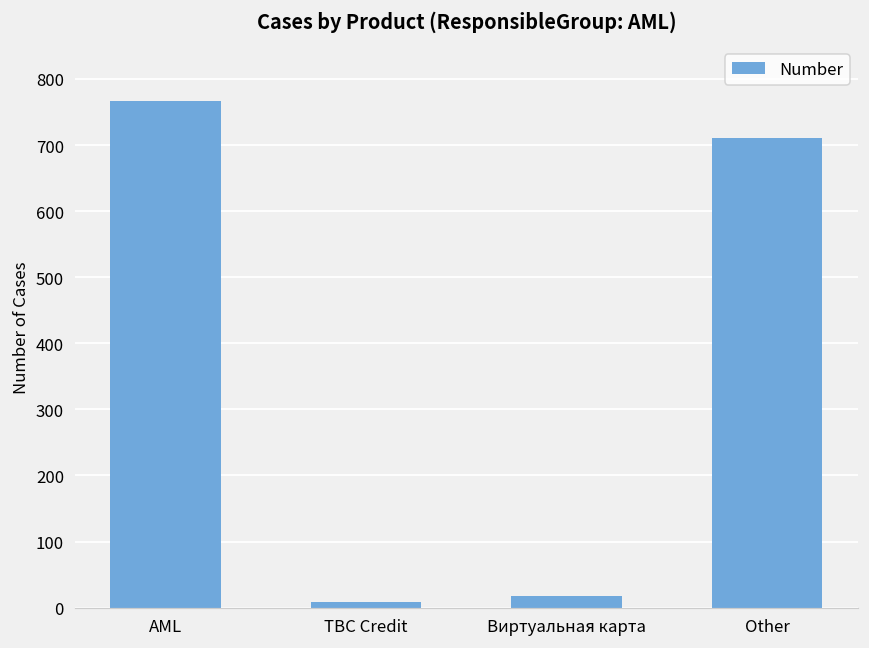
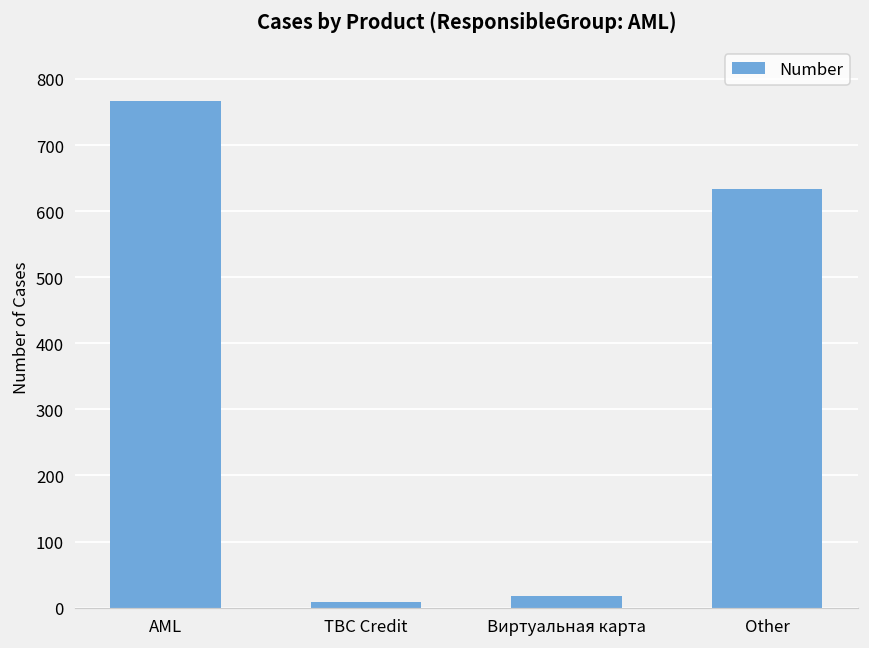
  {
    "AML": 770,
    "TBC Credit": 10,
    "Виртуальная карта": 20,
-   "Other": 710
+   "Other": 630
  }
